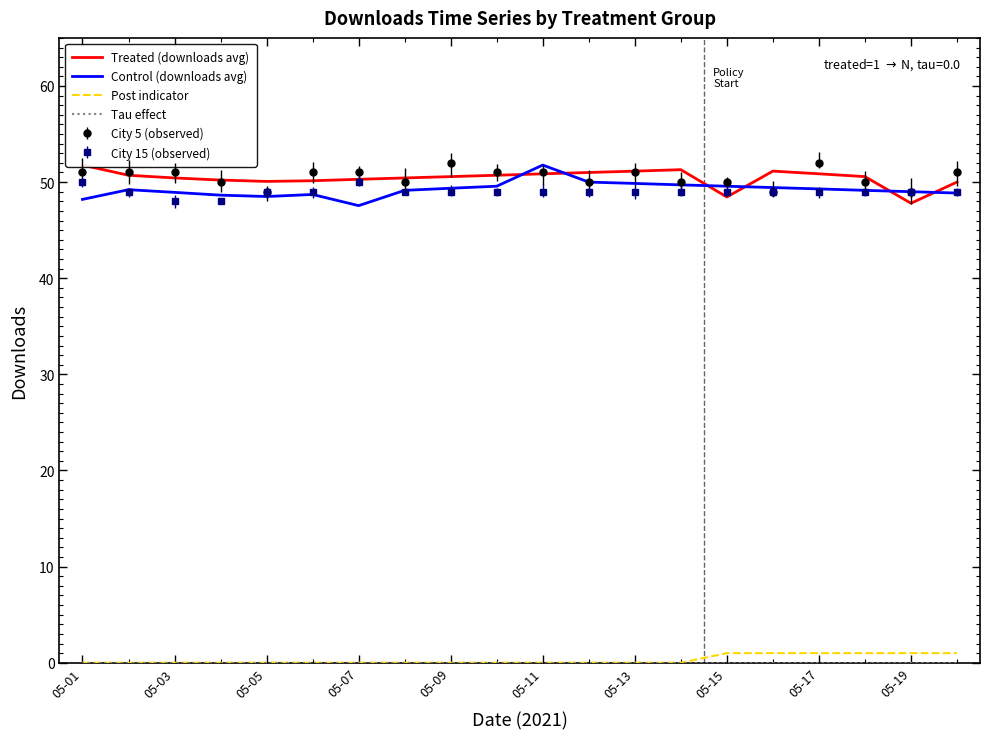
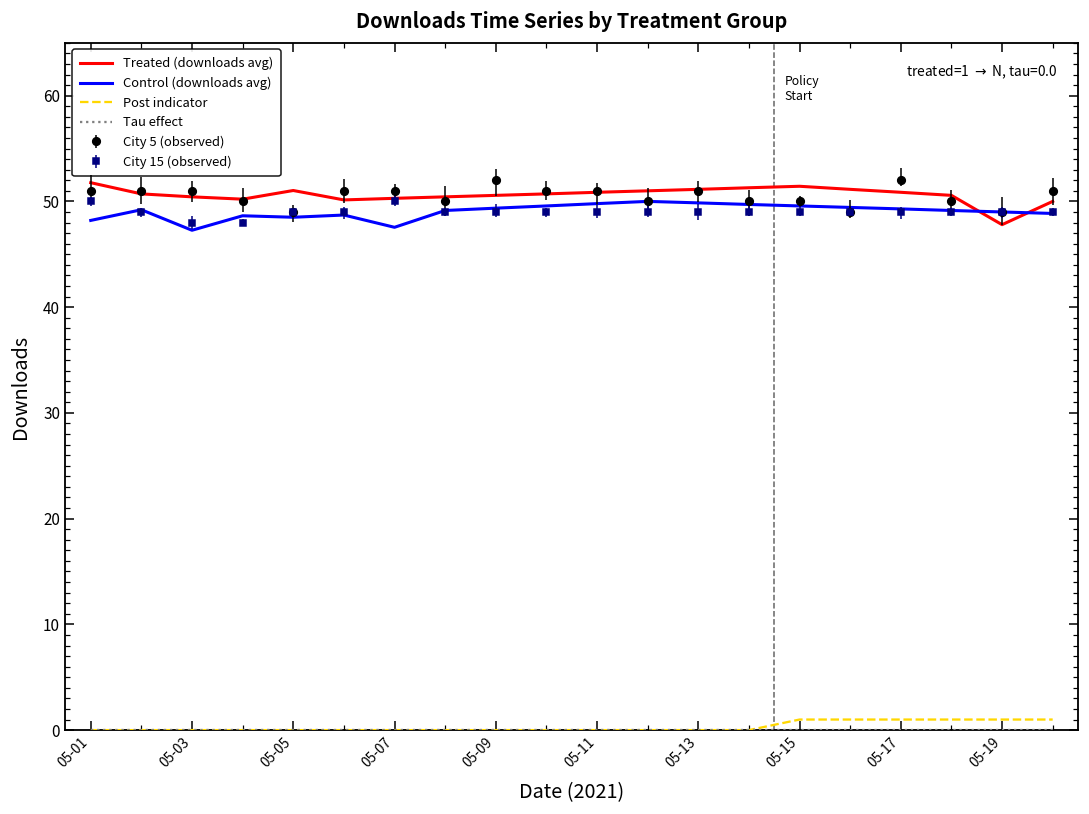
  {
    "Treated (downloads avg)": {
      "05-03": 50,
-     "05-05": 50,
+     "05-05": 51,
      "05-07": 50,
      "05-09": 51,
-     "05-15": 48,
+     "05-15": 51,
      "05-17": 51,
      "05-19": 48
    },
    "Control (downloads avg)": {
      "05-01": 48,
-     "05-03": 49,
+     "05-03": 47,
      "05-05": 49,
      "05-07": 48,
      "05-09": 49,
-     "05-11": 52,
+     "05-11": 50,
      "05-13": 50,
      "05-15": 50,
      "05-17": 49
    },
    "Post indicator": {
      "05-15": 1,
      "05-17": 1,
      "05-19": 1
    },
    "Tau effect": {
      "05-15": 0,
      "05-17": 0,
      "05-19": 0
    }
  }
